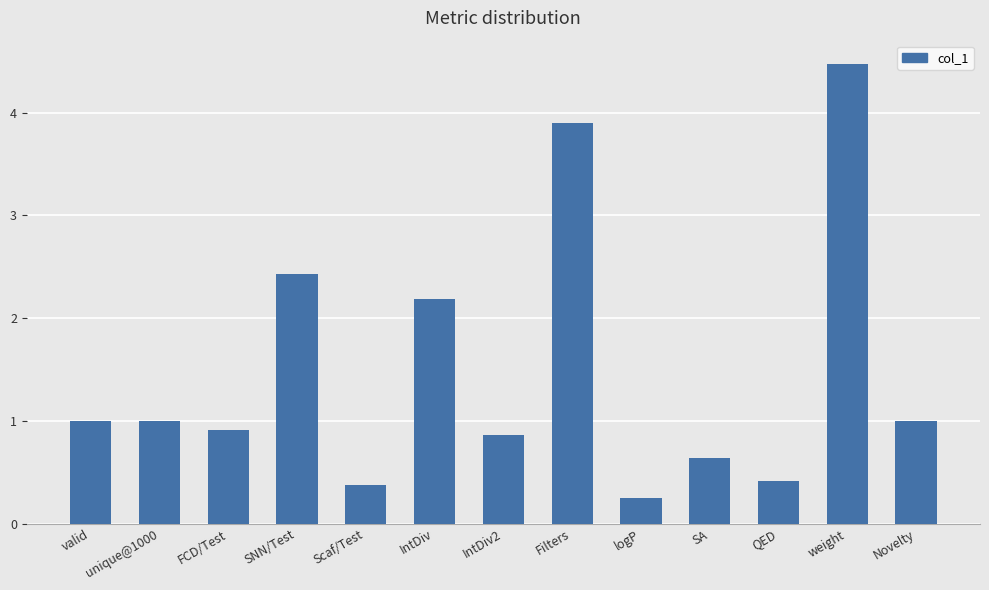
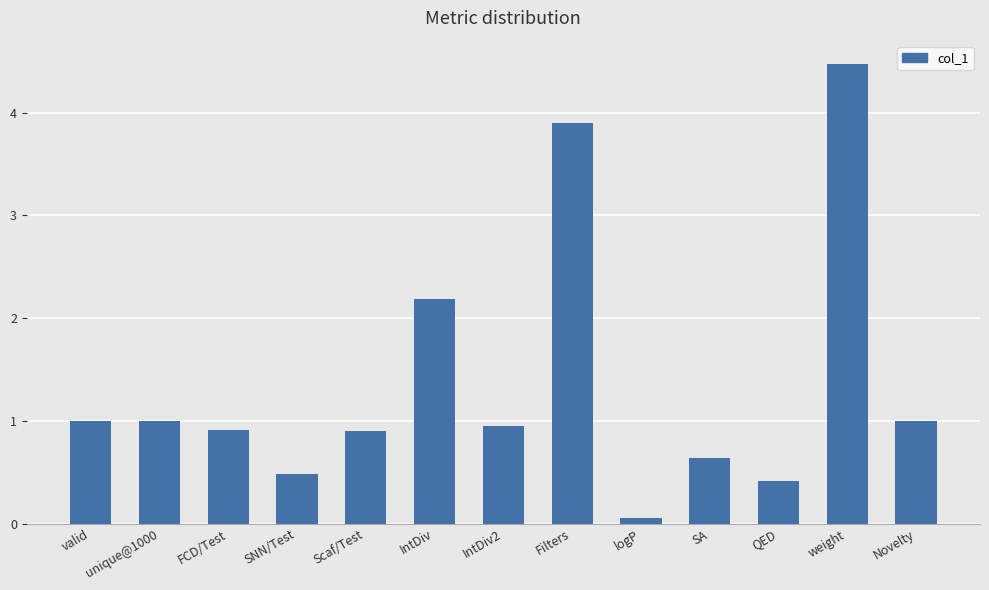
  {
    "valid": 1.00,
    "unique@1000": 1.00,
    "FCD/Test": 0.91,
-   "SNN/Test": 2.43,
-   "Scaf/Test": 0.37,
+   "SNN/Test": 0.49,
+   "Scaf/Test": 0.90,
    "IntDiv": 2.18,
-   "IntDiv2": 0.86,
+   "IntDiv2": 0.95,
    "Filters": 3.90,
-   "logP": 0.25,
+   "logP": 0.05,
    "SA": 0.64,
    "QED": 0.42,
    "weight": 4.48,
    "Novelty": 1.00
  }
